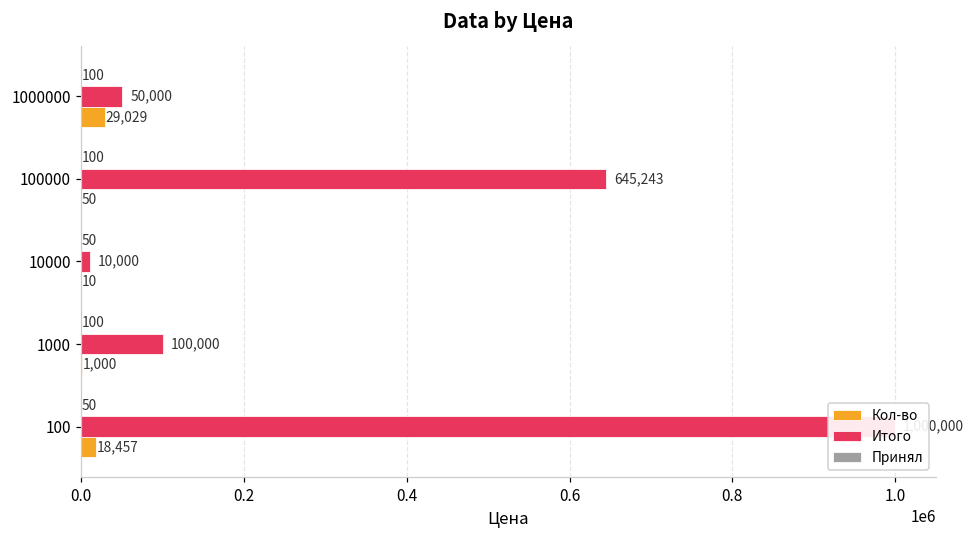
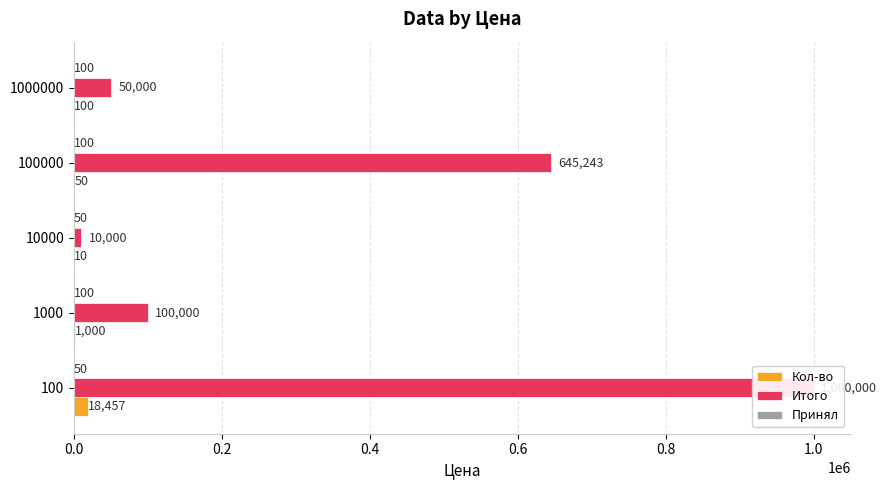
  {
    "Кол-во": {
-     "1000000": "29,029",
+     "1000000": "100",
      "100000": "50",
      "10000": "10",
      "1000": "1,000",
      "100": "18,457"
    },
    "Итого": {
      "1000000": "50,000",
      "100000": "645,243",
      "10000": "10,000",
      "1000": "100,000"
    },
    "Принял": {
      "1000000": "100",
      "100000": "100",
      "10000": "50",
      "1000": "100",
      "100": "50"
    }
  }
